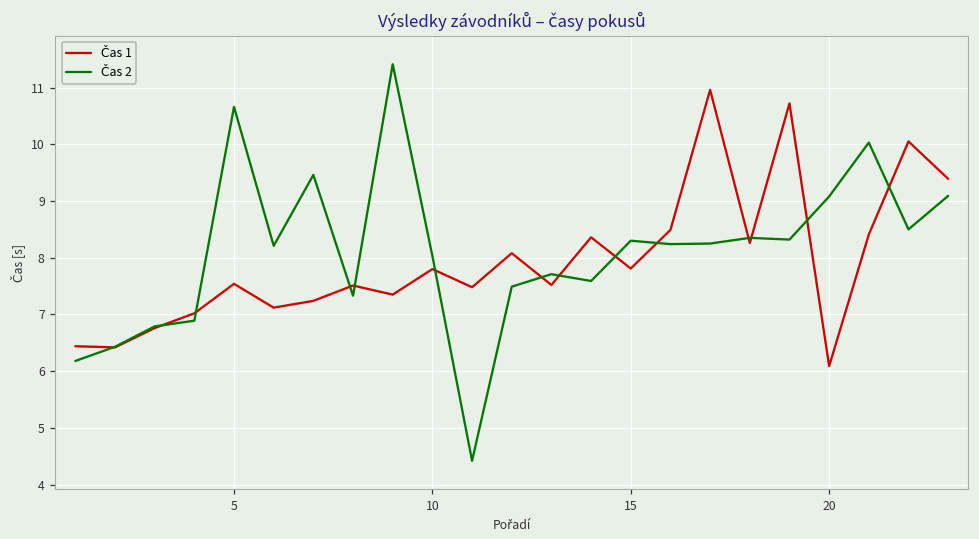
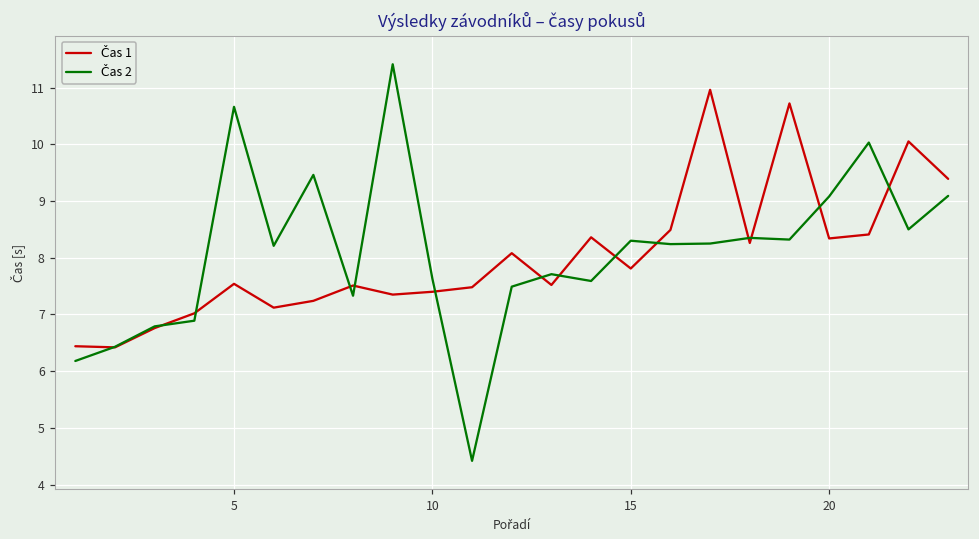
  {
    "Čas 1": {
      "5": 7.5,
-     "10": 7.8,
+     "10": 7.4,
      "15": 7.8,
-     "20": 6.1
+     "20": 8.3
    },
    "Čas 2": {
      "5": 10.7,
-     "10": 8.0,
+     "10": 7.6,
      "15": 8.3,
      "20": 9.1
    }
  }
